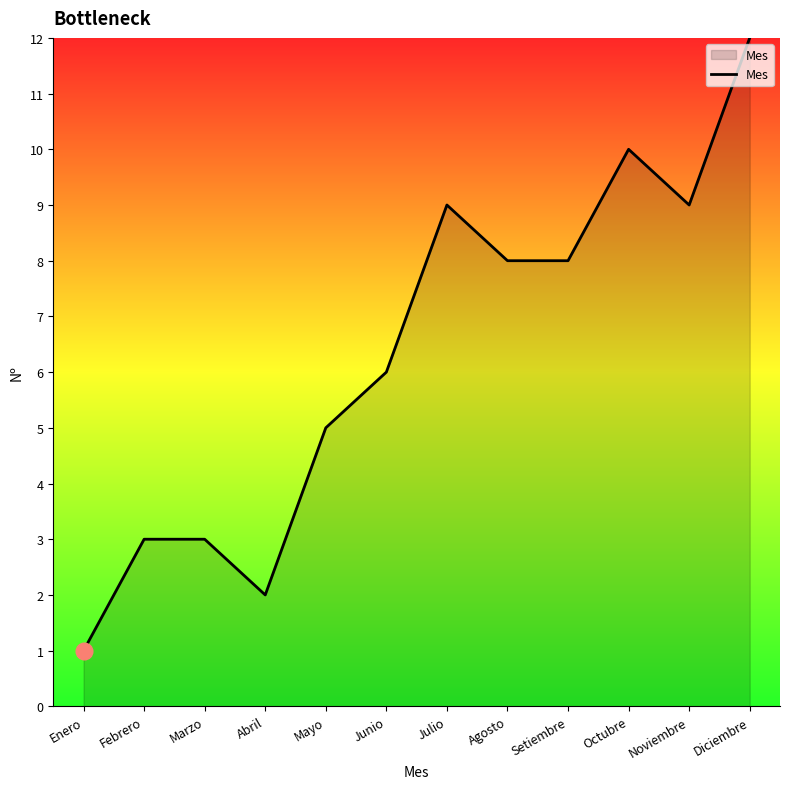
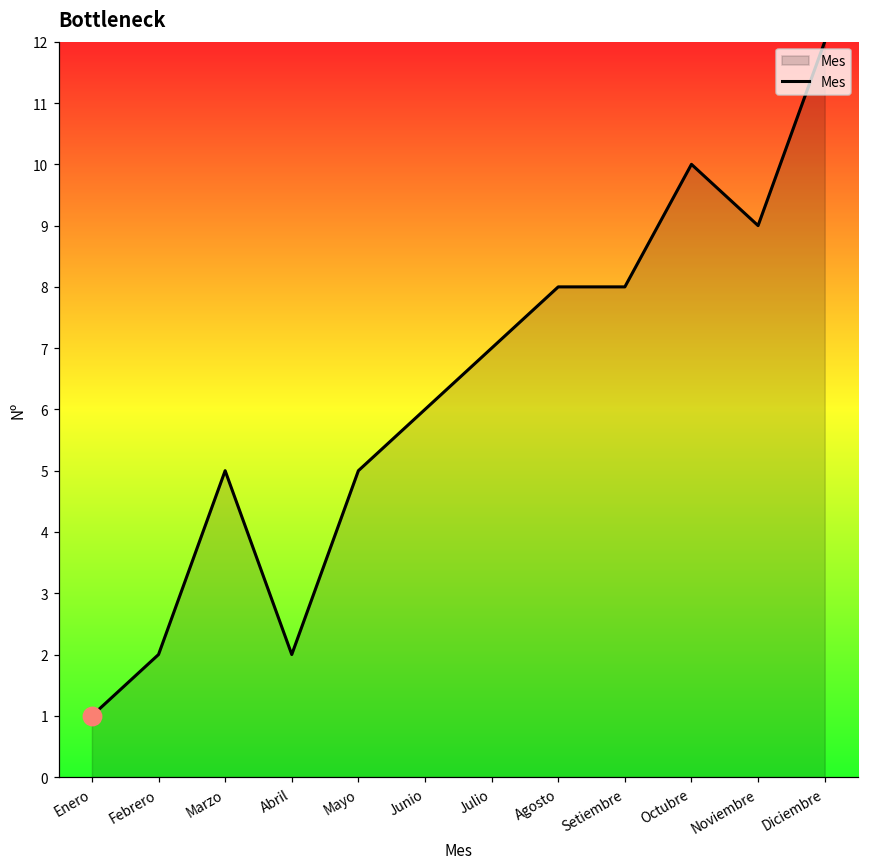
  {
    "Mes": {
-     "Febrero": 3,
-     "Marzo": 3,
+     "Febrero": 2,
+     "Marzo": 5,
      "Abril": 2,
      "Mayo": 5,
      "Junio": 6,
-     "Julio": 9,
+     "Julio": 7,
      "Agosto": 8,
      "Setiembre": 8,
      "Octubre": 10,
      "Noviembre": 9,
      "Diciembre": 12
    }
  }
